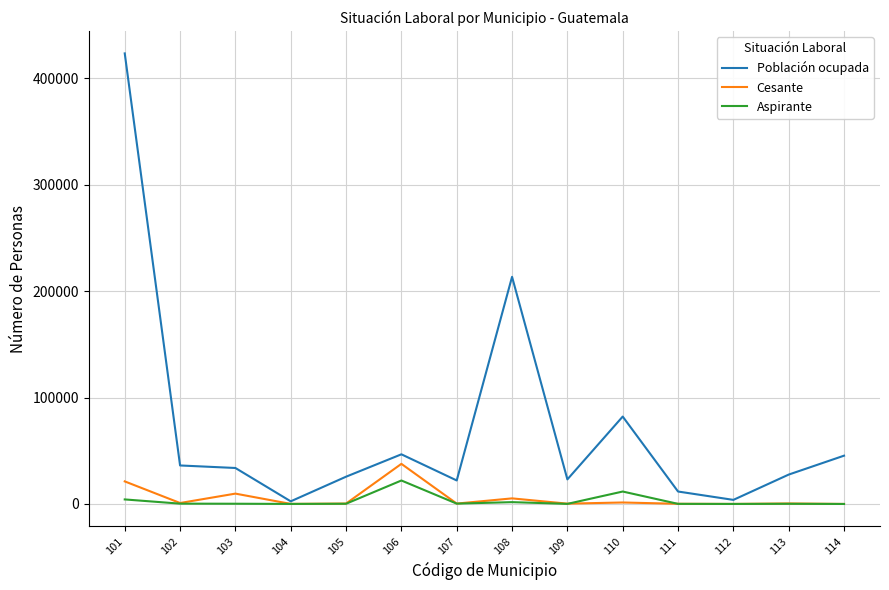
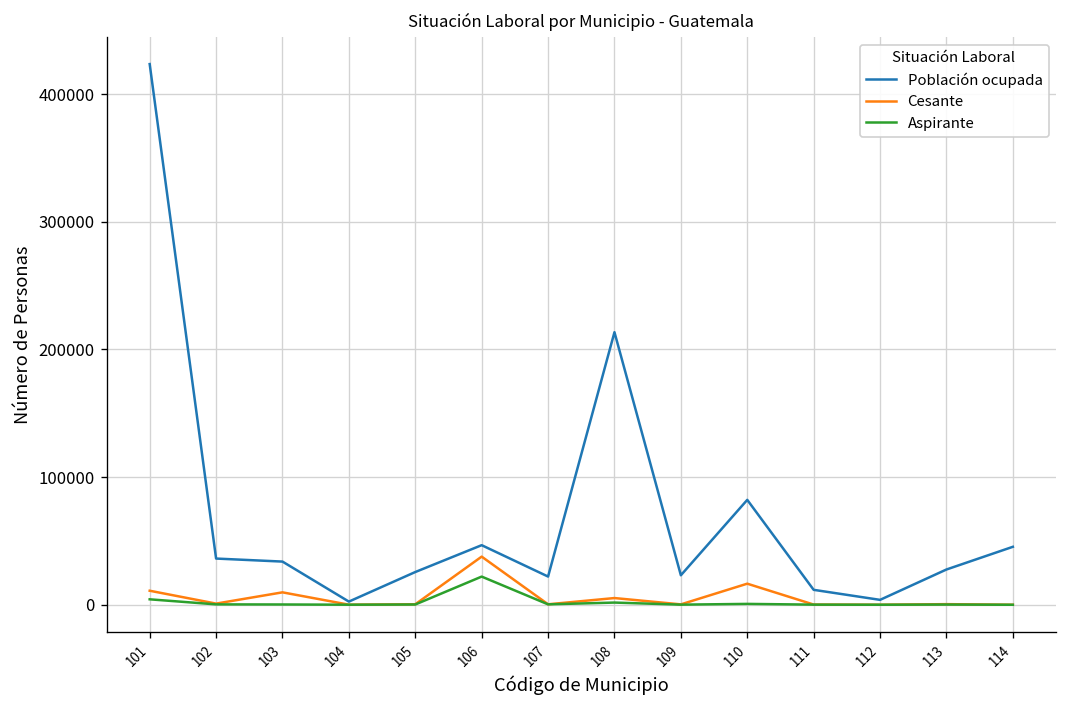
  {
    "Población ocupada": {
      "101": 424000,
      "102": 36000,
      "103": 34000,
      "104": 2000,
      "105": 26000,
      "106": 47000,
      "107": 22000,
      "108": 214000,
      "109": 23000,
      "110": 82000,
      "111": 12000,
      "112": 4000,
      "113": 28000,
      "114": 45000
    },
    "Cesante": {
-     "101": 21000,
+     "101": 11000,
      "103": 10000,
      "106": 38000,
      "108": 5000,
-     "110": 1000
+     "110": 17000
    },
    "Aspirante": {
      "101": 4000,
      "103": 0,
      "106": 22000,
      "108": 2000,
-     "110": 12000
+     "110": 1000
    }
  }
